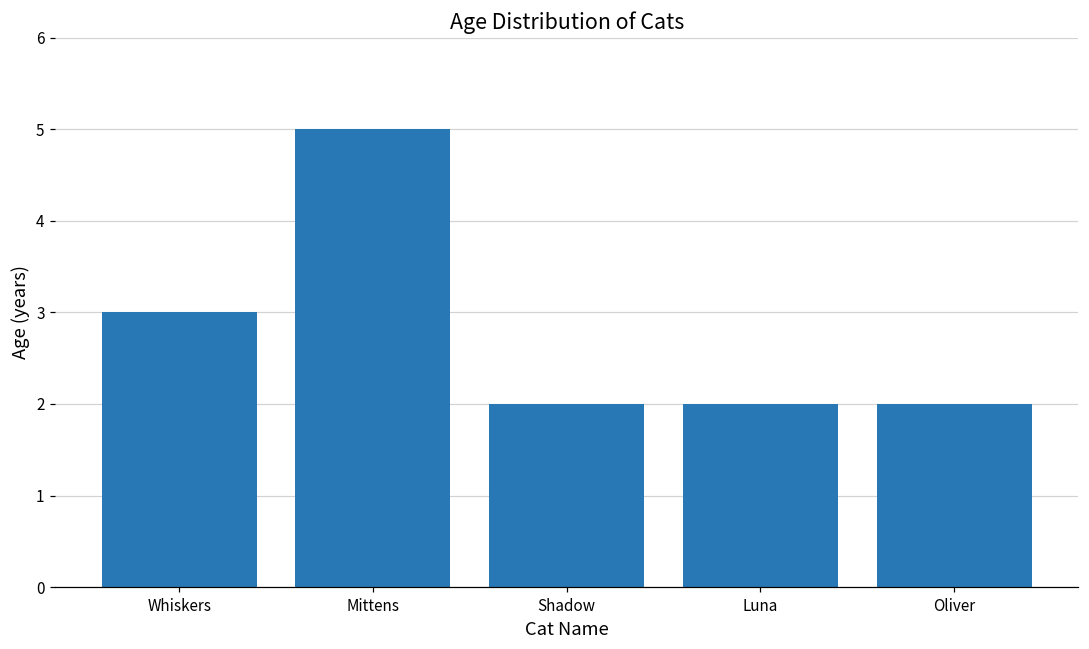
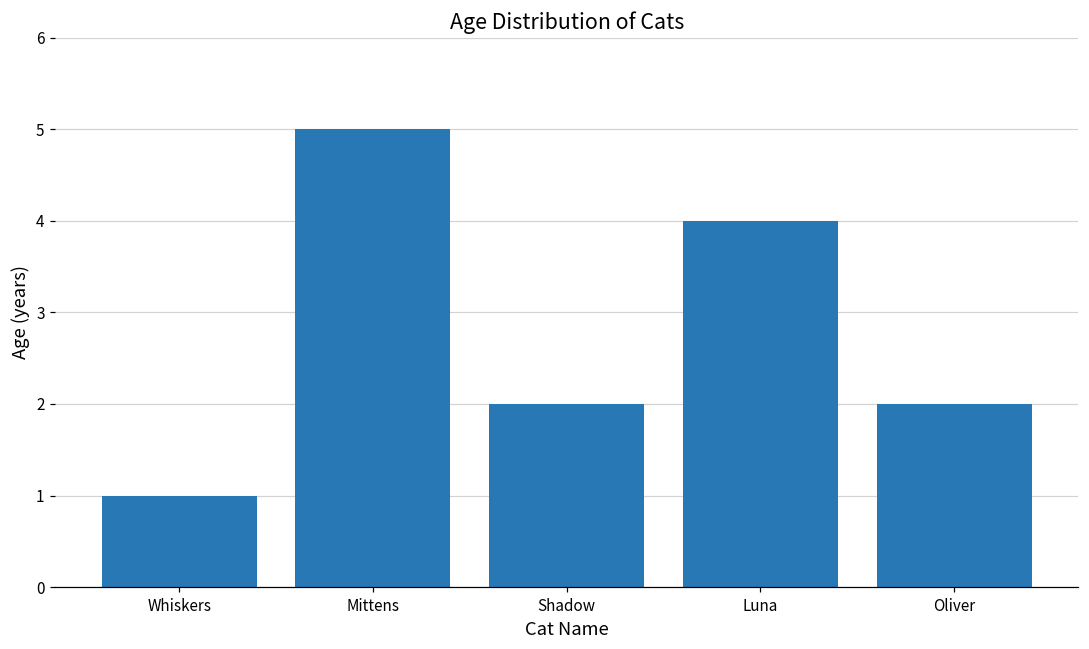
  {
-   "Whiskers": 3,
+   "Whiskers": 1,
    "Mittens": 5,
    "Shadow": 2,
-   "Luna": 2,
+   "Luna": 4,
    "Oliver": 2
  }
